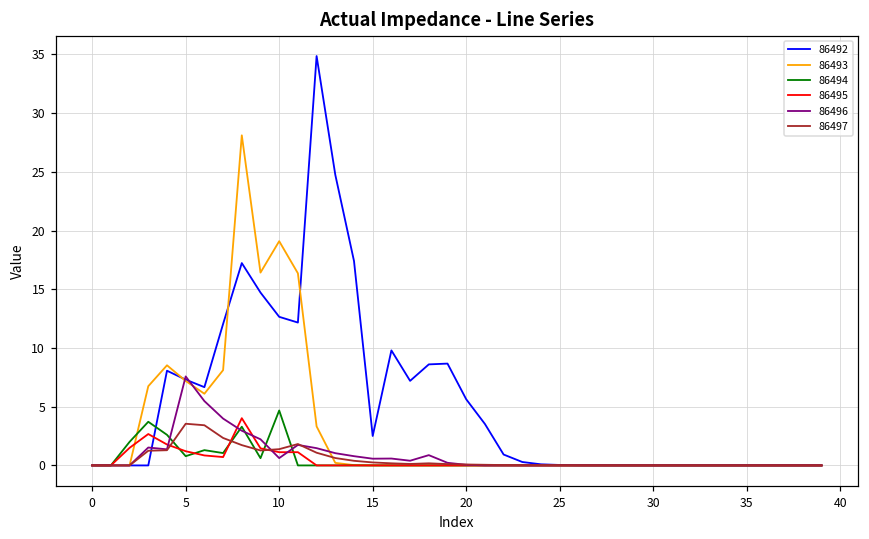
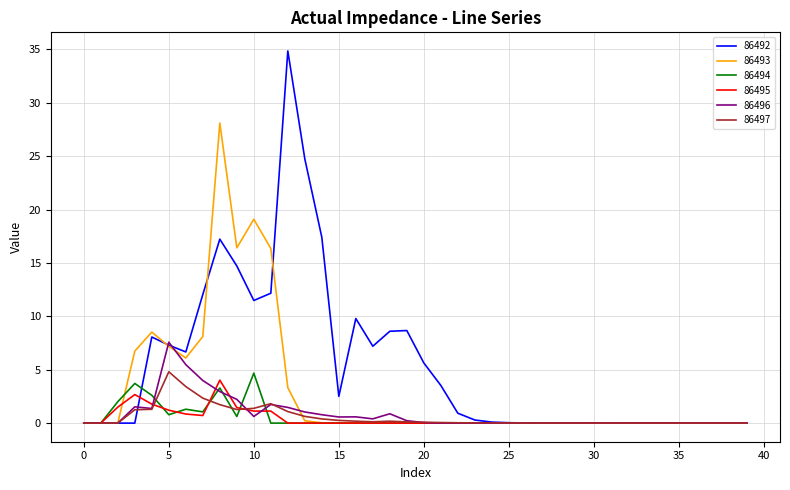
  {
    "86492": {
-     "10": 12.7,
+     "10": 11.5,
      "15": 2.5,
      "20": 5.6
    },
    "86493": {
      "10": 19.1
    },
    "86494": {
      "5": 0.8,
      "10": 4.7
    },
    "86495": {
      "5": 1.2,
      "10": 1.1
    },
    "86496": {
      "5": 7.6,
      "10": 0.6,
      "15": 0.6
    },
    "86497": {
-     "5": 3.5,
+     "5": 4.8,
      "10": 1.4,
      "15": 0.3
    }
  }
